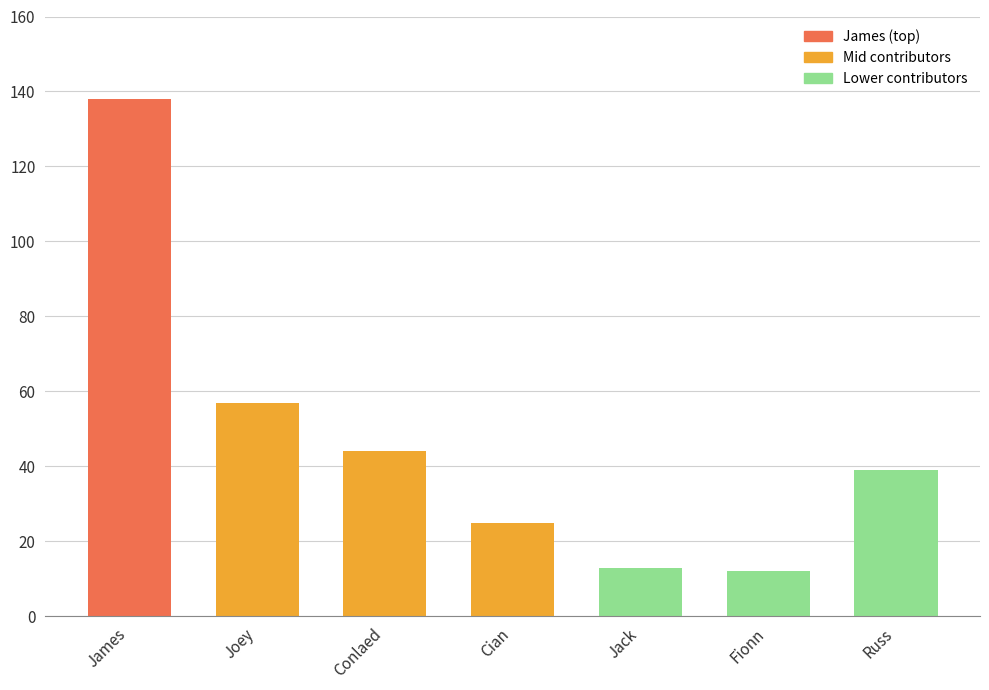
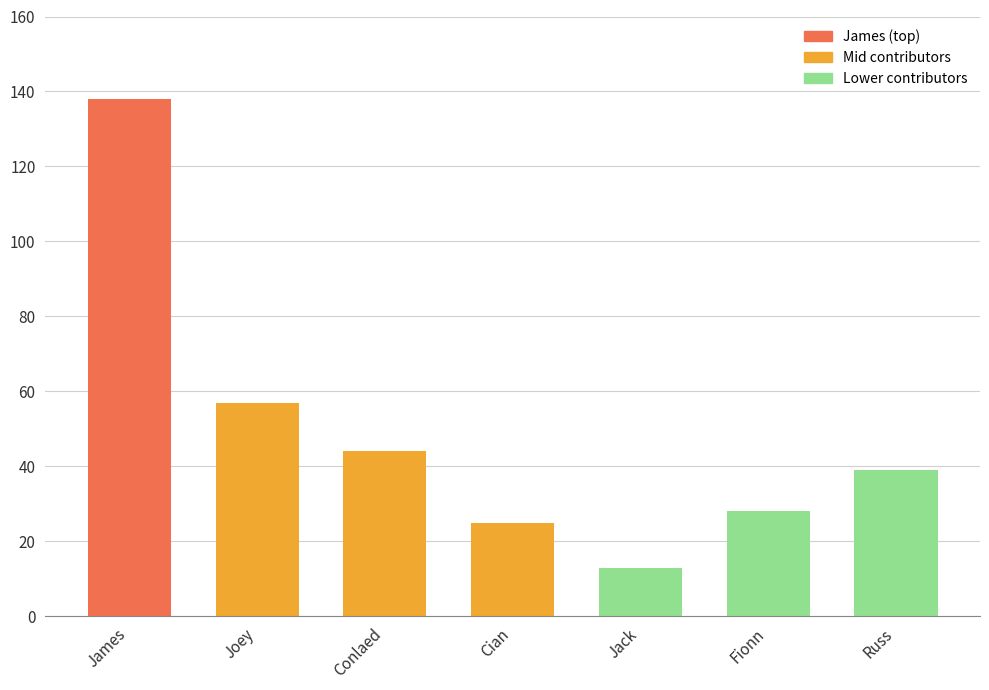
  {
    "James": 138,
    "Joey": 57,
    "Conlaed": 44,
    "Cian": 25,
    "Jack": 13,
-   "Fionn": 12,
+   "Fionn": 28,
    "Russ": 39
  }
